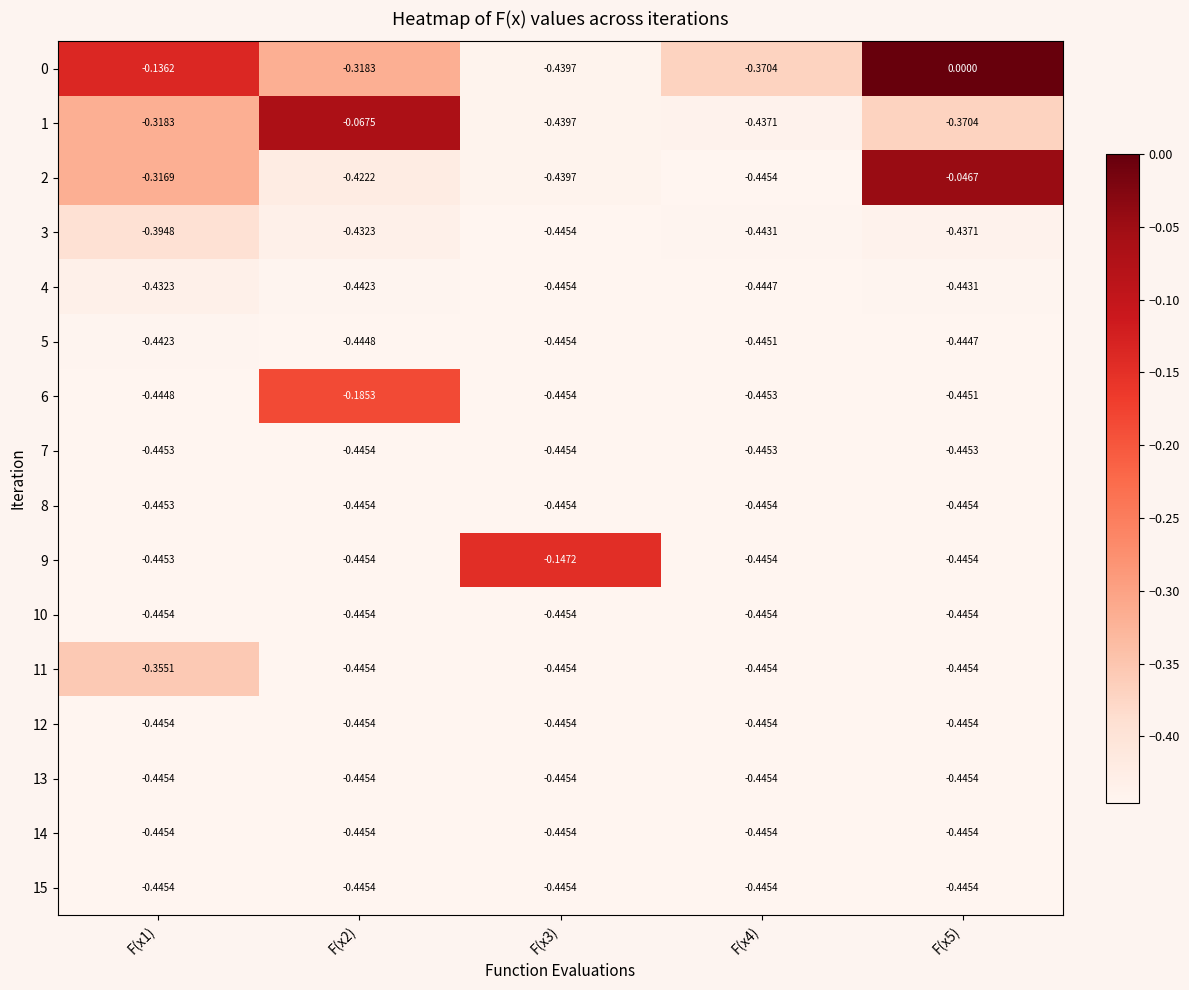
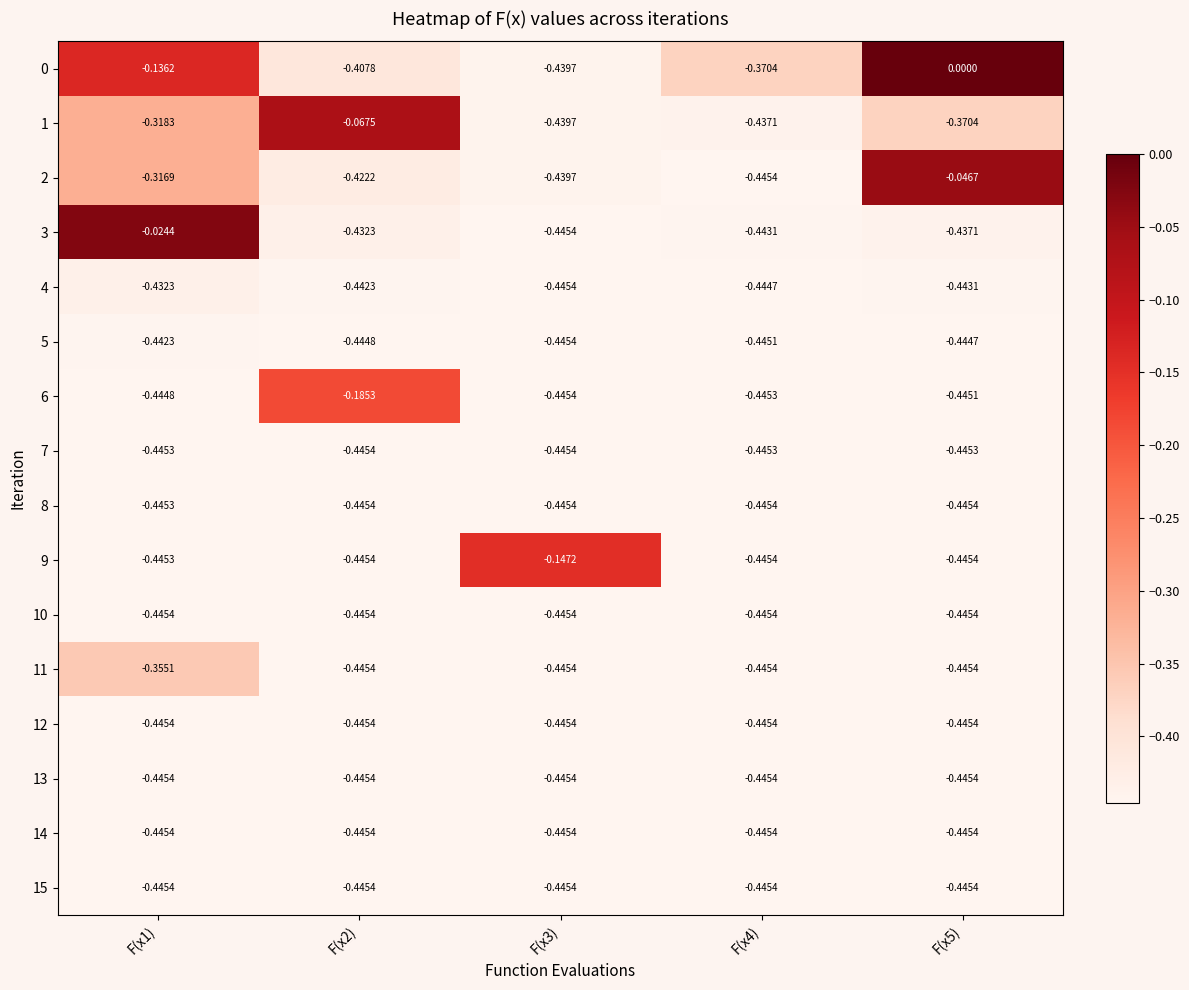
  {
    "0": {
      "F(x1)": -0.1362,
-     "F(x2)": -0.3183,
+     "F(x2)": -0.4078,
      "F(x3)": -0.4397,
      "F(x4)": -0.3704,
      "F(x5)": 0.0000
    },
    "1": {
      "F(x1)": -0.3183,
      "F(x2)": -0.0675,
      "F(x3)": -0.4397,
      "F(x4)": -0.4371,
      "F(x5)": -0.3704
    },
    "2": {
      "F(x1)": -0.3169,
      "F(x2)": -0.4222,
      "F(x3)": -0.4397,
      "F(x4)": -0.4454,
      "F(x5)": -0.0467
    },
    "3": {
-     "F(x1)": -0.3948,
+     "F(x1)": -0.0244,
      "F(x2)": -0.4323,
      "F(x3)": -0.4454,
      "F(x4)": -0.4431,
      "F(x5)": -0.4371
    },
    "4": {
      "F(x1)": -0.4323,
      "F(x2)": -0.4423,
      "F(x3)": -0.4454,
      "F(x4)": -0.4447,
      "F(x5)": -0.4431
    },
    "5": {
      "F(x1)": -0.4423,
      "F(x2)": -0.4448,
      "F(x3)": -0.4454,
      "F(x4)": -0.4451,
      "F(x5)": -0.4447
    },
    "6": {
      "F(x1)": -0.4448,
      "F(x2)": -0.1853,
      "F(x3)": -0.4454,
      "F(x4)": -0.4453,
      "F(x5)": -0.4451
    },
    "7": {
      "F(x1)": -0.4453,
      "F(x2)": -0.4454,
      "F(x3)": -0.4454,
      "F(x4)": -0.4453,
      "F(x5)": -0.4453
    },
    "8": {
      "F(x1)": -0.4453,
      "F(x2)": -0.4454,
      "F(x3)": -0.4454,
      "F(x4)": -0.4454,
      "F(x5)": -0.4454
    },
    "9": {
      "F(x1)": -0.4453,
      "F(x2)": -0.4454,
      "F(x3)": -0.1472,
      "F(x4)": -0.4454,
      "F(x5)": -0.4454
    },
    "10": {
      "F(x1)": -0.4454,
      "F(x2)": -0.4454,
      "F(x3)": -0.4454,
      "F(x4)": -0.4454,
      "F(x5)": -0.4454
    },
    "11": {
      "F(x1)": -0.3551,
      "F(x2)": -0.4454,
      "F(x3)": -0.4454,
      "F(x4)": -0.4454,
      "F(x5)": -0.4454
    },
    "12": {
      "F(x1)": -0.4454,
      "F(x2)": -0.4454,
      "F(x3)": -0.4454,
      "F(x4)": -0.4454,
      "F(x5)": -0.4454
    },
    "13": {
      "F(x1)": -0.4454,
      "F(x2)": -0.4454,
      "F(x3)": -0.4454,
      "F(x4)": -0.4454,
      "F(x5)": -0.4454
    },
    "14": {
      "F(x1)": -0.4454,
      "F(x2)": -0.4454,
      "F(x3)": -0.4454,
      "F(x4)": -0.4454,
      "F(x5)": -0.4454
    },
    "15": {
      "F(x1)": -0.4454,
      "F(x2)": -0.4454,
      "F(x3)": -0.4454,
      "F(x4)": -0.4454,
      "F(x5)": -0.4454
    }
  }
